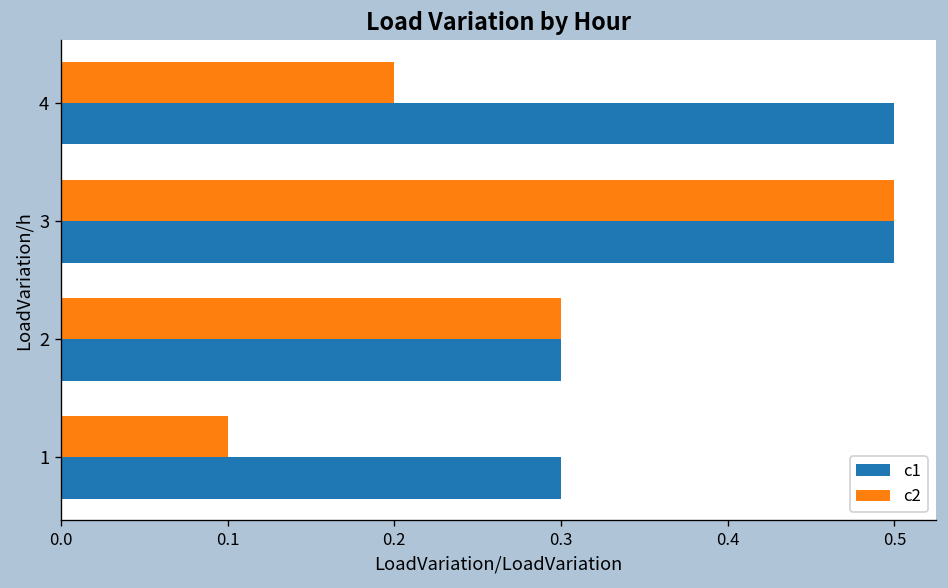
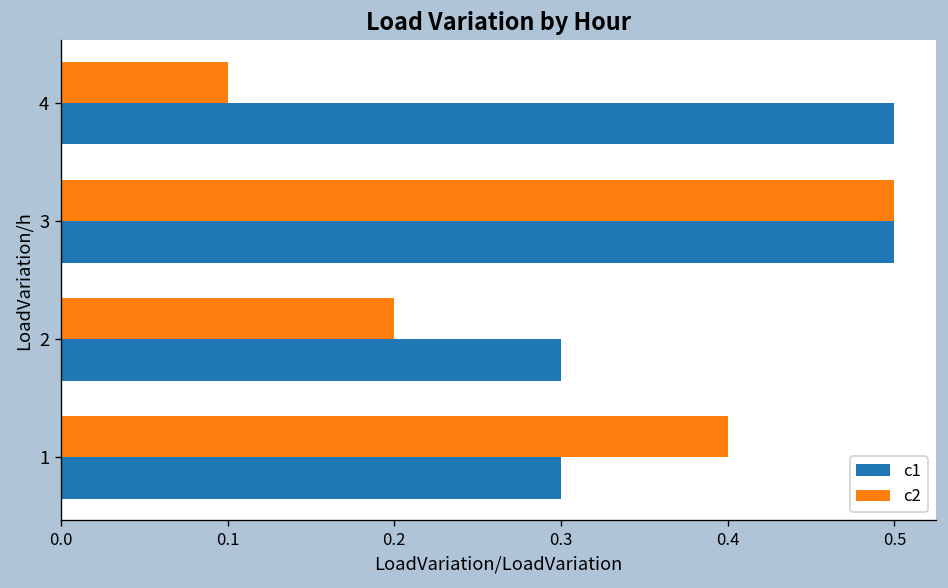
  {
    "c1": {
      "4": 0.5,
      "3": 0.5,
      "2": 0.3,
      "1": 0.3
    },
    "c2": {
-     "4": 0.2,
+     "4": 0.1,
      "3": 0.5,
-     "2": 0.3,
-     "1": 0.1
+     "2": 0.2,
+     "1": 0.4
    }
  }
